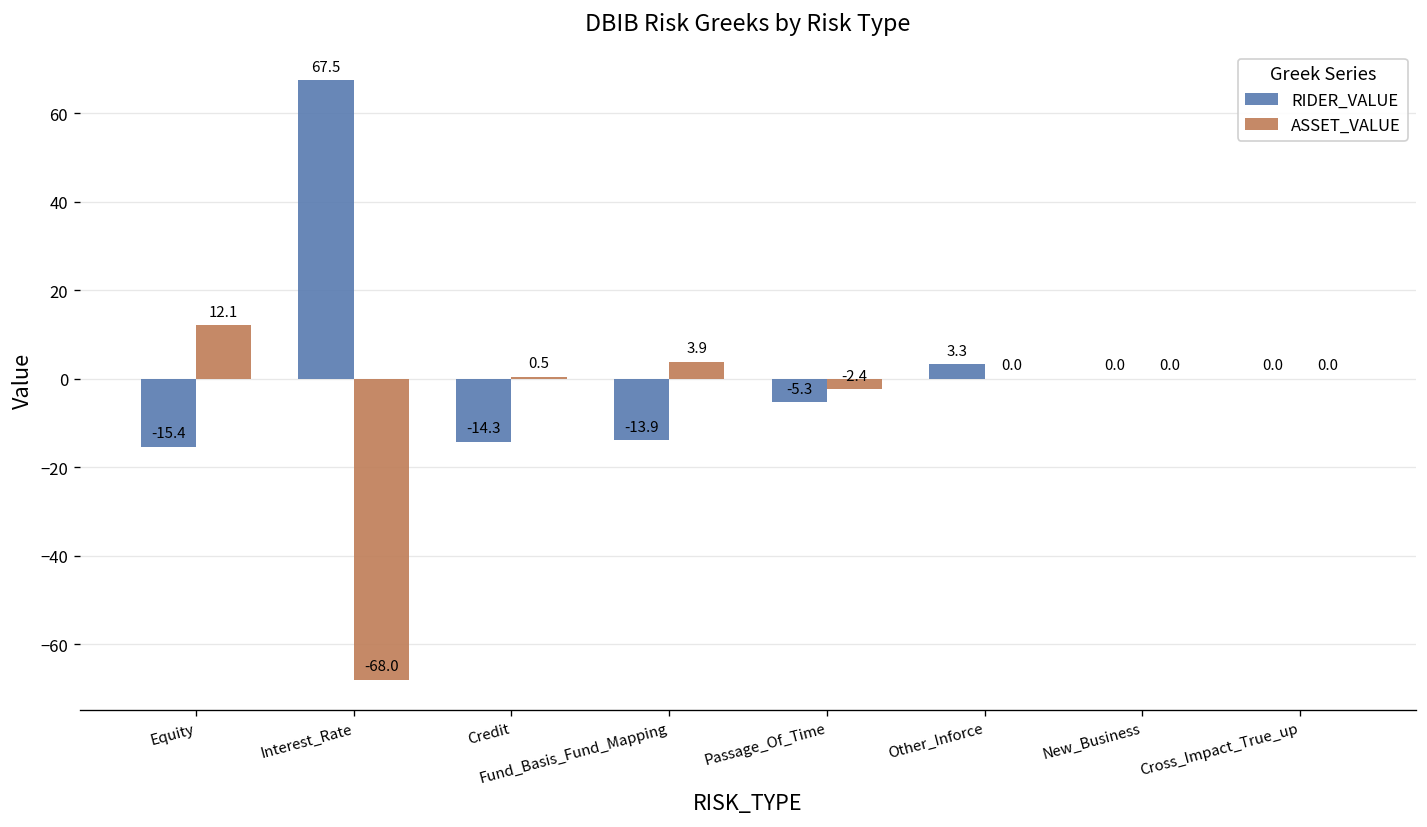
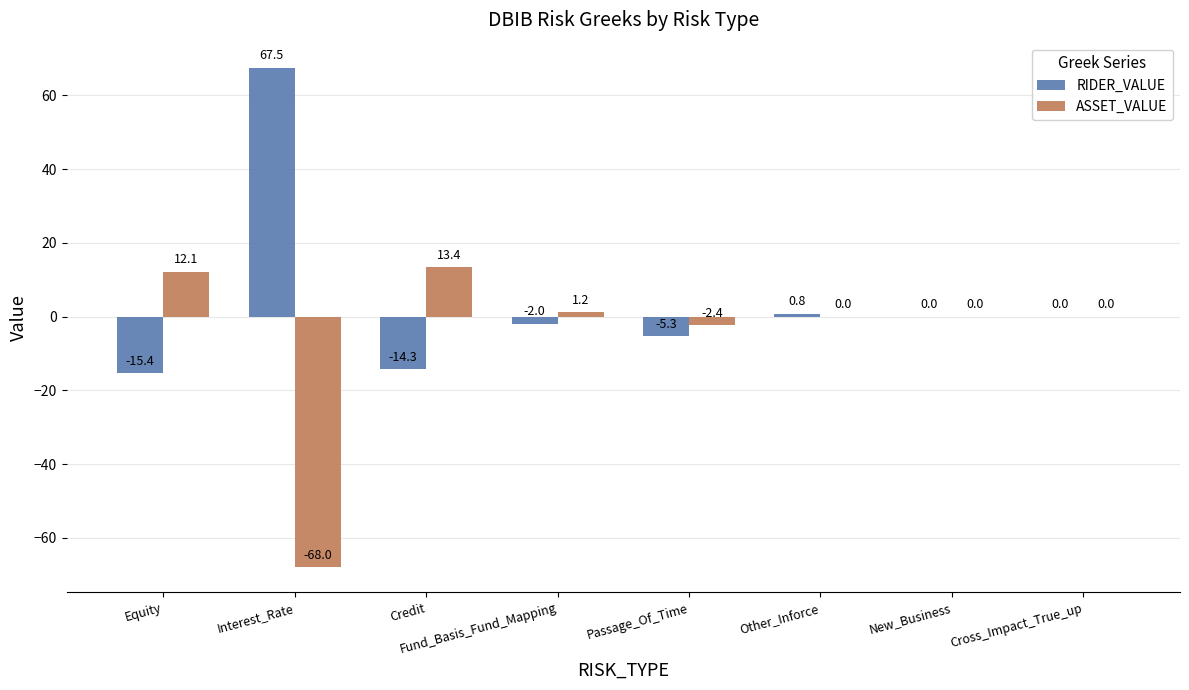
  {
    "RIDER_VALUE": {
      "Equity": -15.4,
      "Interest_Rate": 67.5,
      "Credit": -14.3,
-     "Fund_Basis_Fund_Mapping": -13.9,
+     "Fund_Basis_Fund_Mapping": -2.0,
      "Passage_Of_Time": -5.3,
-     "Other_Inforce": 3.3,
+     "Other_Inforce": 0.8,
      "New_Business": 0.0,
      "Cross_Impact_True_up": 0.0
    },
    "ASSET_VALUE": {
      "Equity": 12.1,
      "Interest_Rate": -68.0,
-     "Credit": 0.5,
-     "Fund_Basis_Fund_Mapping": 3.9,
+     "Credit": 13.4,
+     "Fund_Basis_Fund_Mapping": 1.2,
      "Passage_Of_Time": -2.4,
      "Other_Inforce": 0.0,
      "New_Business": 0.0,
      "Cross_Impact_True_up": 0.0
    }
  }
